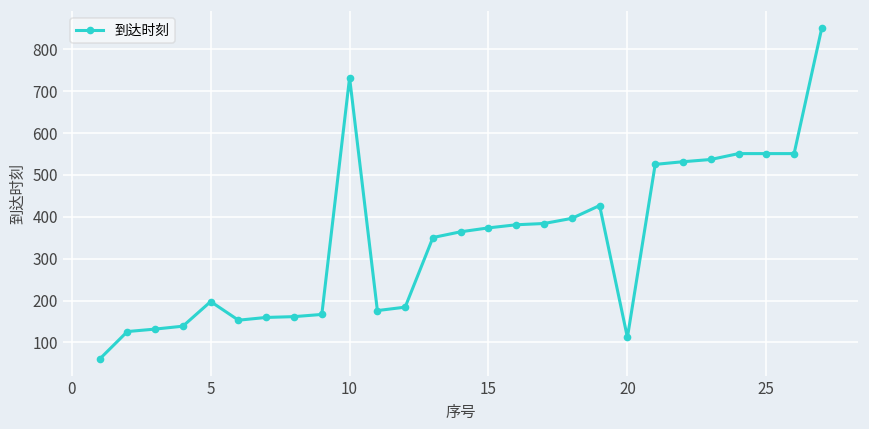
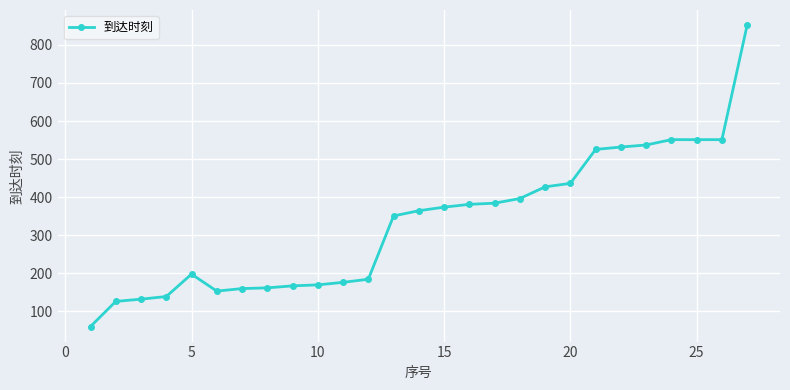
  {
    "5": 200,
-   "10": 730,
+   "10": 170,
    "15": 370,
-   "20": 110,
+   "20": 440,
    "25": 550
  }
